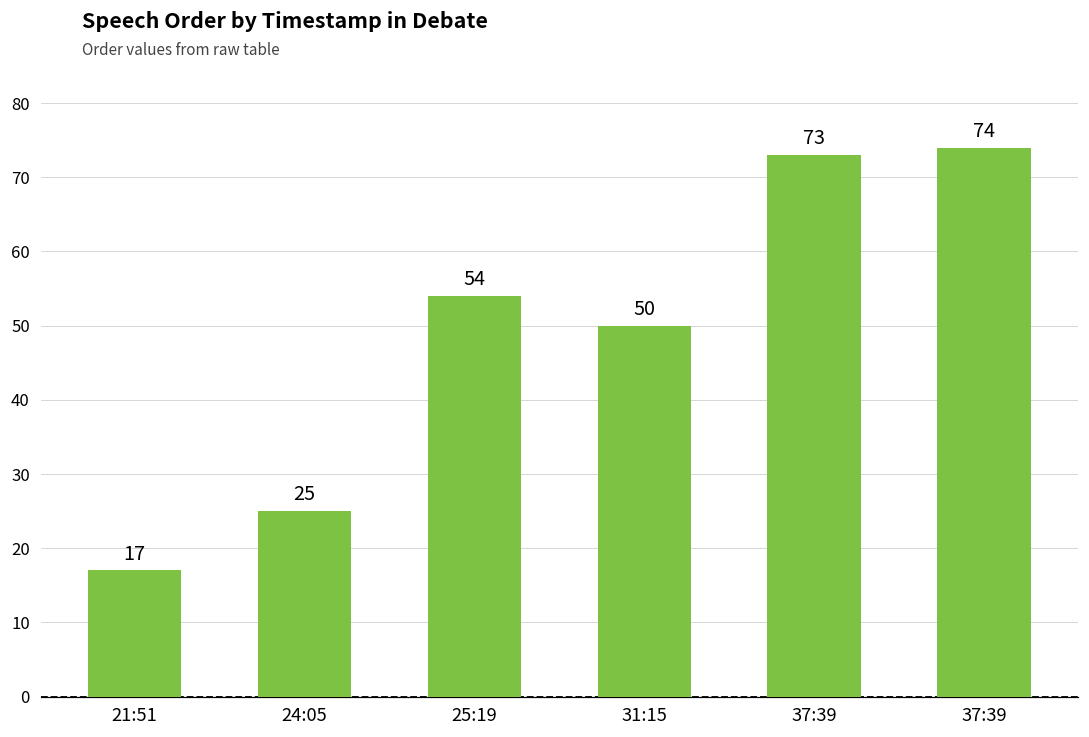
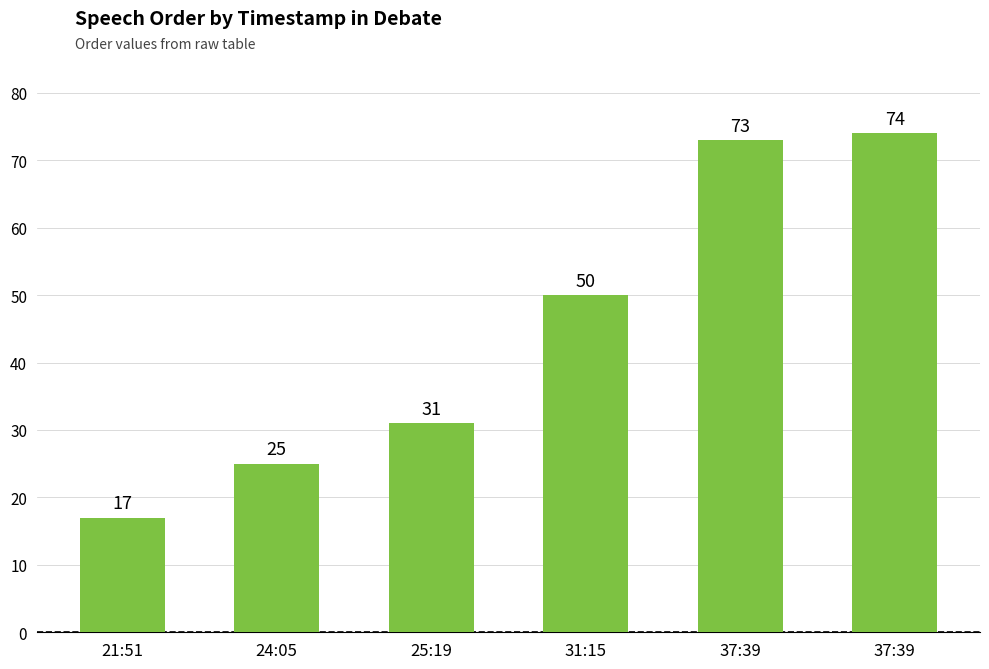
  {
    "21:51": 17,
    "24:05": 25,
-   "25:19": 54,
+   "25:19": 31,
    "31:15": 50
  }
